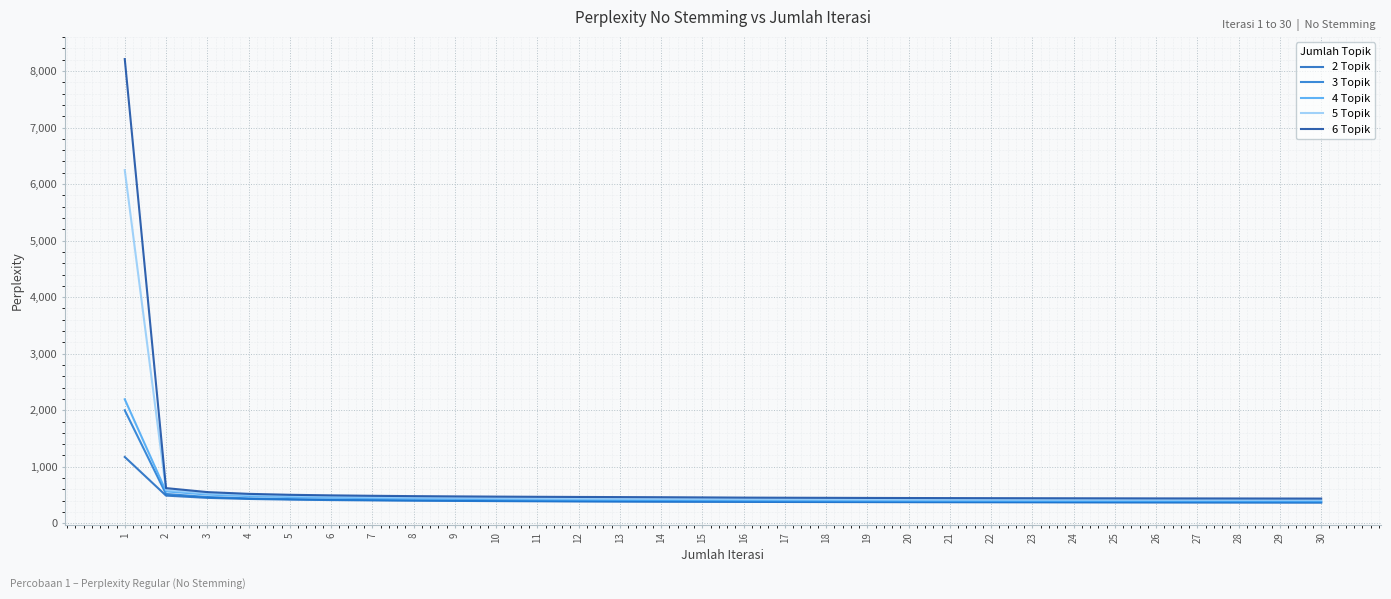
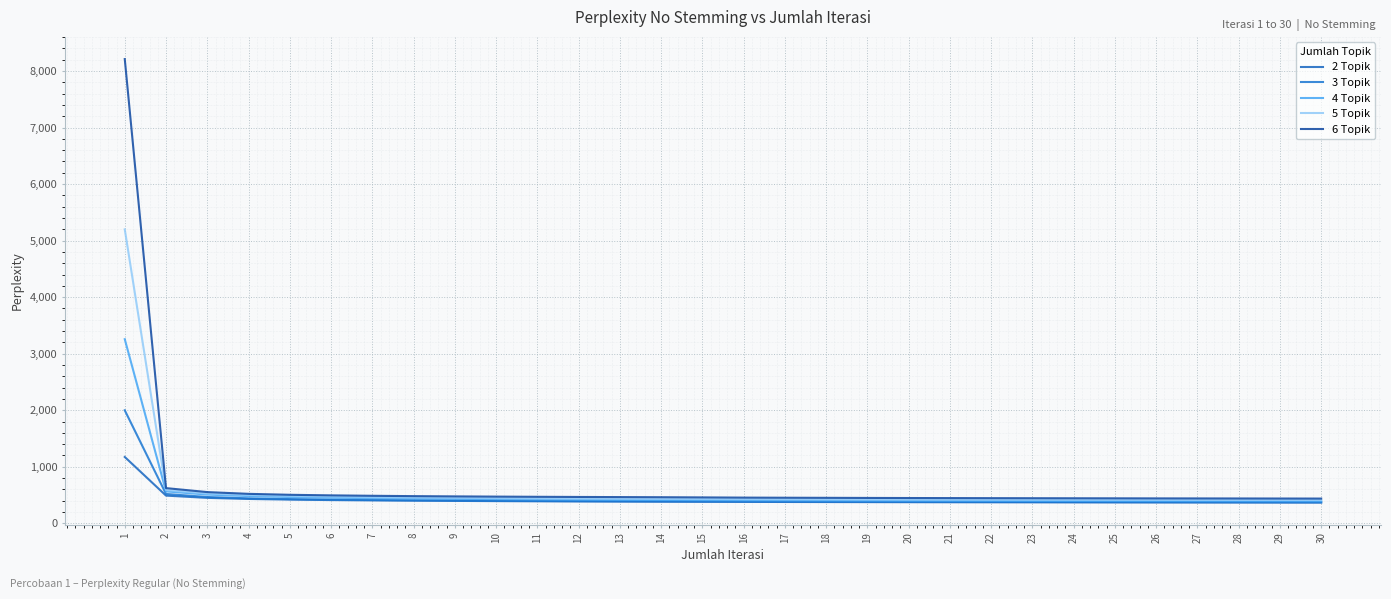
  {
    "4 Topik": {
-     "1": "2,200"
+     "1": "3,300"
    },
    "5 Topik": {
-     "1": "6,200"
+     "1": "5,200"
    }
  }
